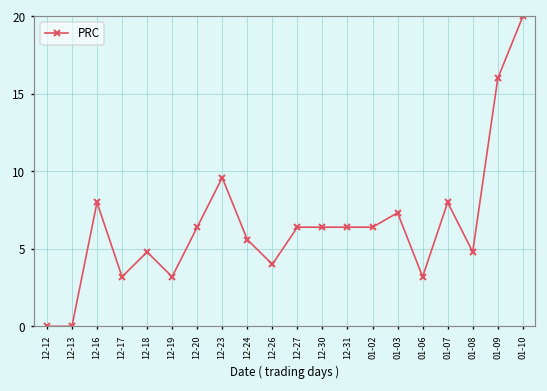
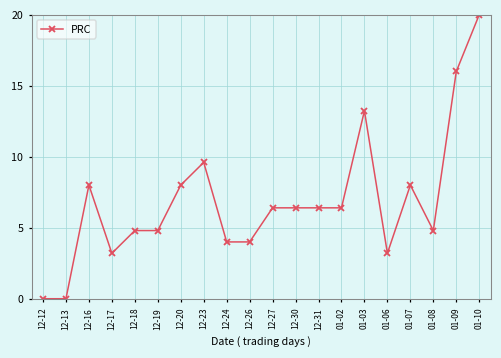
  {
    "12-12": 0.0,
    "12-13": 0.0,
    "12-16": 8.0,
    "12-17": 3.2,
    "12-18": 4.8,
-   "12-19": 3.2,
-   "12-20": 6.4,
+   "12-19": 4.8,
+   "12-20": 8.0,
    "12-23": 9.6,
-   "12-24": 5.6,
+   "12-24": 4.0,
    "12-26": 4.0,
    "12-27": 6.4,
    "12-30": 6.4,
    "12-31": 6.4,
    "01-02": 6.4,
-   "01-03": 7.3,
+   "01-03": 13.2,
    "01-06": 3.2,
    "01-07": 8.0,
    "01-08": 4.8,
    "01-09": 16.0,
    "01-10": 20.0
  }
